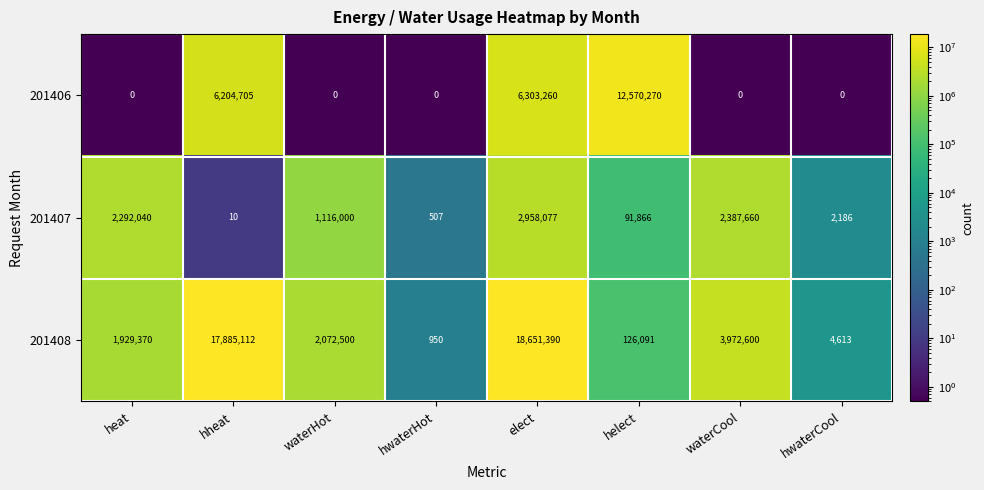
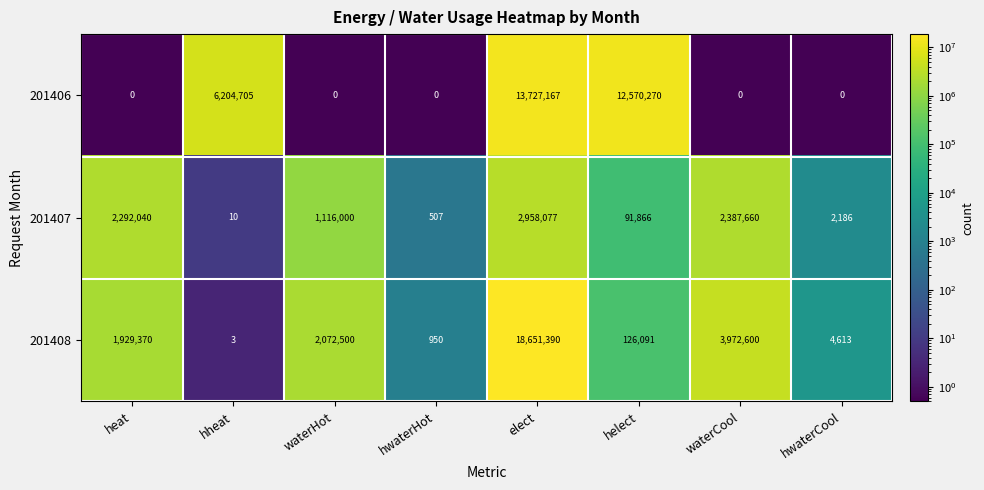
  {
    "201406": {
      "heat": "0",
      "hheat": "6,204,705",
      "waterHot": "0",
      "hwaterHot": "0",
-     "elect": "6,303,260",
+     "elect": "13,727,167",
      "helect": "12,570,270",
      "waterCool": "0",
      "hwaterCool": "0"
    },
    "201407": {
      "heat": "2,292,040",
      "hheat": "10",
      "waterHot": "1,116,000",
      "hwaterHot": "507",
      "elect": "2,958,077",
      "helect": "91,866",
      "waterCool": "2,387,660",
      "hwaterCool": "2,186"
    },
    "201408": {
      "heat": "1,929,370",
-     "hheat": "17,885,112",
+     "hheat": "3",
      "waterHot": "2,072,500",
      "hwaterHot": "950",
      "elect": "18,651,390",
      "helect": "126,091",
      "waterCool": "3,972,600",
      "hwaterCool": "4,613"
    }
  }
